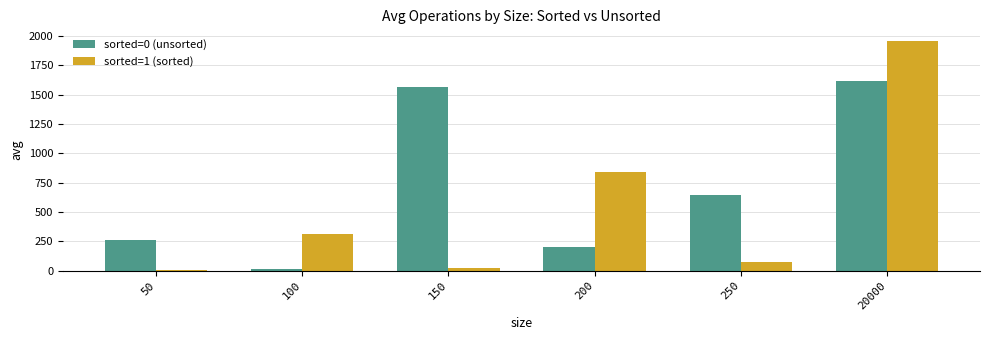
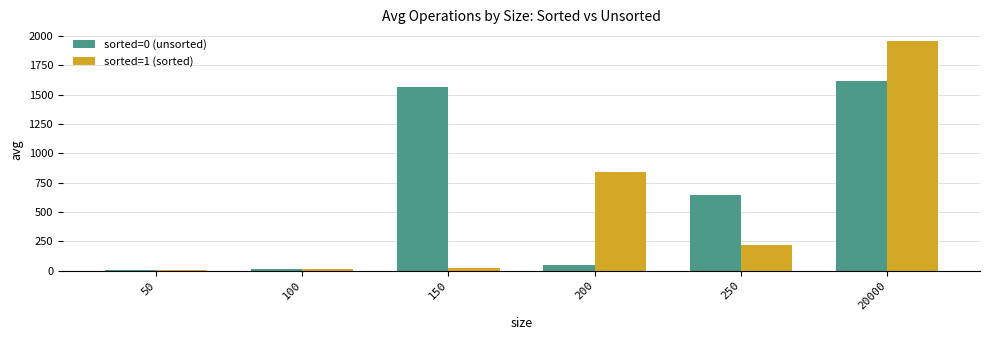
  {
    "sorted=0 (unsorted)": {
-     "50": 260,
+     "50": 0,
      "150": 1560,
-     "200": 210,
+     "200": 50,
      "250": 640,
      "20000": 1620
    },
    "sorted=1 (sorted)": {
-     "100": 310,
+     "100": 10,
      "150": 30,
      "200": 840,
-     "250": 70,
+     "250": 220,
      "20000": 1960
    }
  }
